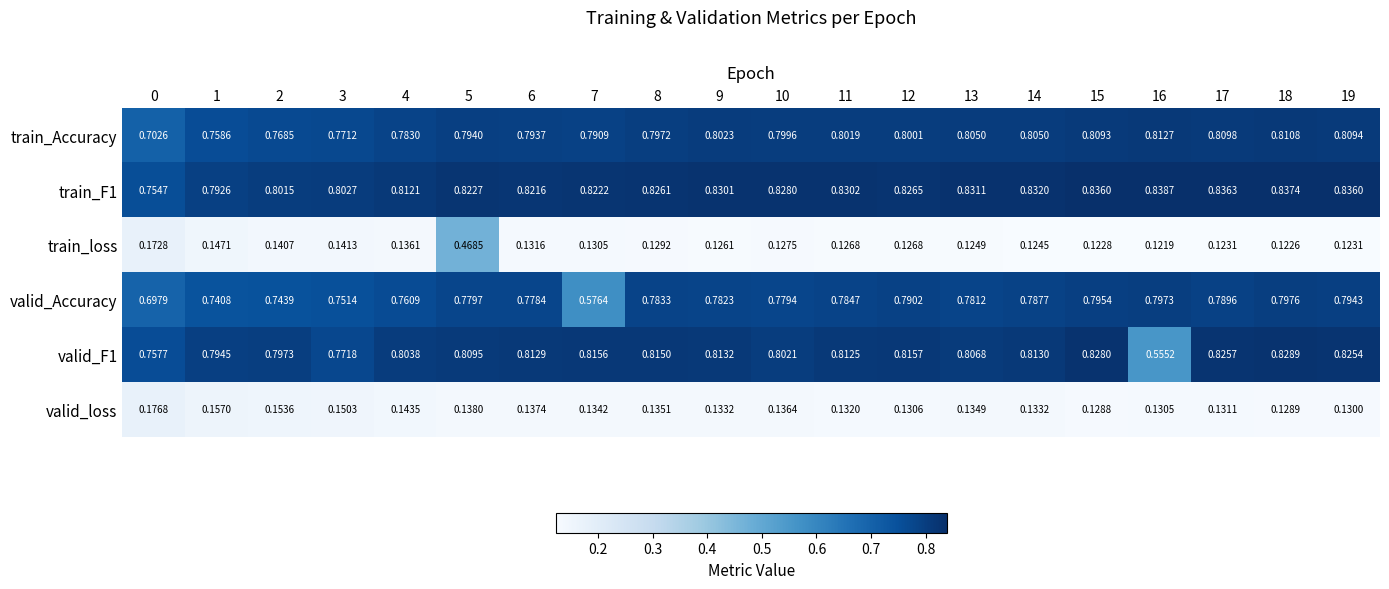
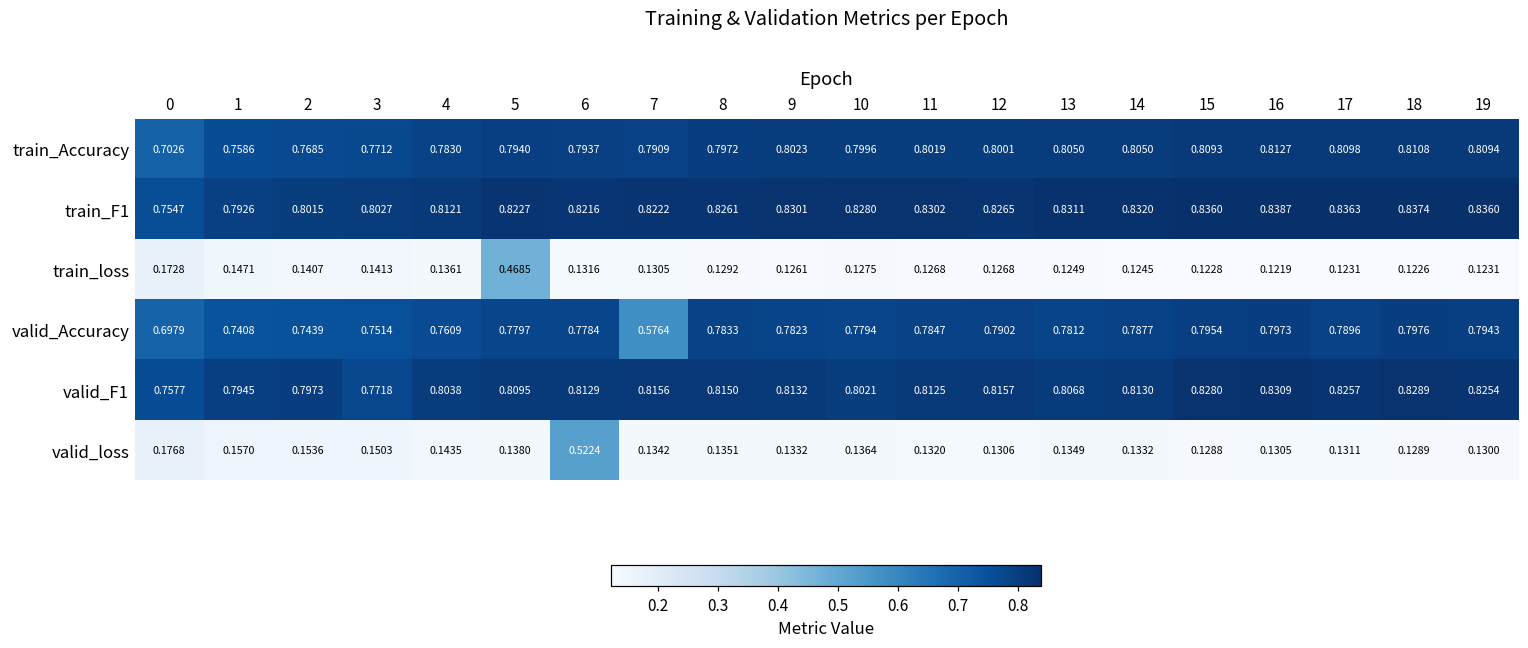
  {
    "train_Accuracy": {
      "0": 0.7026,
      "1": 0.7586,
      "2": 0.7685,
      "3": 0.7712,
      "4": 0.7830,
      "5": 0.7940,
      "6": 0.7937,
      "7": 0.7909,
      "8": 0.7972,
      "9": 0.8023,
      "10": 0.7996,
      "11": 0.8019,
      "12": 0.8001,
      "13": 0.8050,
      "14": 0.8050,
      "15": 0.8093,
      "16": 0.8127,
      "17": 0.8098,
      "18": 0.8108,
      "19": 0.8094
    },
    "train_F1": {
      "0": 0.7547,
      "1": 0.7926,
      "2": 0.8015,
      "3": 0.8027,
      "4": 0.8121,
      "5": 0.8227,
      "6": 0.8216,
      "7": 0.8222,
      "8": 0.8261,
      "9": 0.8301,
      "10": 0.8280,
      "11": 0.8302,
      "12": 0.8265,
      "13": 0.8311,
      "14": 0.8320,
      "15": 0.8360,
      "16": 0.8387,
      "17": 0.8363,
      "18": 0.8374,
      "19": 0.8360
    },
    "train_loss": {
      "0": 0.1728,
      "1": 0.1471,
      "2": 0.1407,
      "3": 0.1413,
      "4": 0.1361,
      "5": 0.4685,
      "6": 0.1316,
      "7": 0.1305,
      "8": 0.1292,
      "9": 0.1261,
      "10": 0.1275,
      "11": 0.1268,
      "12": 0.1268,
      "13": 0.1249,
      "14": 0.1245,
      "15": 0.1228,
      "16": 0.1219,
      "17": 0.1231,
      "18": 0.1226,
      "19": 0.1231
    },
    "valid_Accuracy": {
      "0": 0.6979,
      "1": 0.7408,
      "2": 0.7439,
      "3": 0.7514,
      "4": 0.7609,
      "5": 0.7797,
      "6": 0.7784,
      "7": 0.5764,
      "8": 0.7833,
      "9": 0.7823,
      "10": 0.7794,
      "11": 0.7847,
      "12": 0.7902,
      "13": 0.7812,
      "14": 0.7877,
      "15": 0.7954,
      "16": 0.7973,
      "17": 0.7896,
      "18": 0.7976,
      "19": 0.7943
    },
    "valid_F1": {
      "0": 0.7577,
      "1": 0.7945,
      "2": 0.7973,
      "3": 0.7718,
      "4": 0.8038,
      "5": 0.8095,
      "6": 0.8129,
      "7": 0.8156,
      "8": 0.8150,
      "9": 0.8132,
      "10": 0.8021,
      "11": 0.8125,
      "12": 0.8157,
      "13": 0.8068,
      "14": 0.8130,
      "15": 0.8280,
-     "16": 0.5552,
+     "16": 0.8309,
      "17": 0.8257,
      "18": 0.8289,
      "19": 0.8254
    },
    "valid_loss": {
      "0": 0.1768,
      "1": 0.1570,
      "2": 0.1536,
      "3": 0.1503,
      "4": 0.1435,
      "5": 0.1380,
-     "6": 0.1374,
+     "6": 0.5224,
      "7": 0.1342,
      "8": 0.1351,
      "9": 0.1332,
      "10": 0.1364,
      "11": 0.1320,
      "12": 0.1306,
      "13": 0.1349,
      "14": 0.1332,
      "15": 0.1288,
      "16": 0.1305,
      "17": 0.1311,
      "18": 0.1289,
      "19": 0.1300
    }
  }
